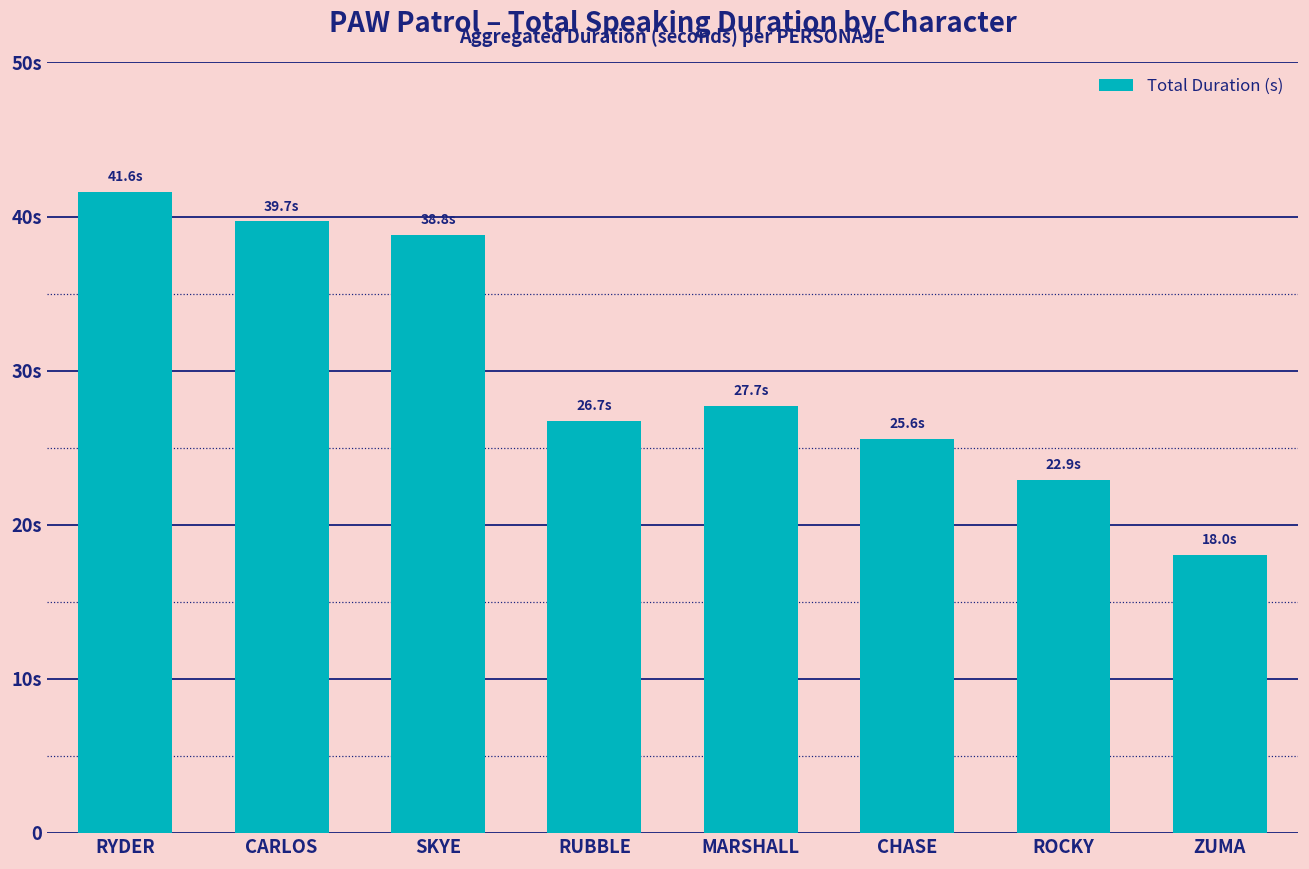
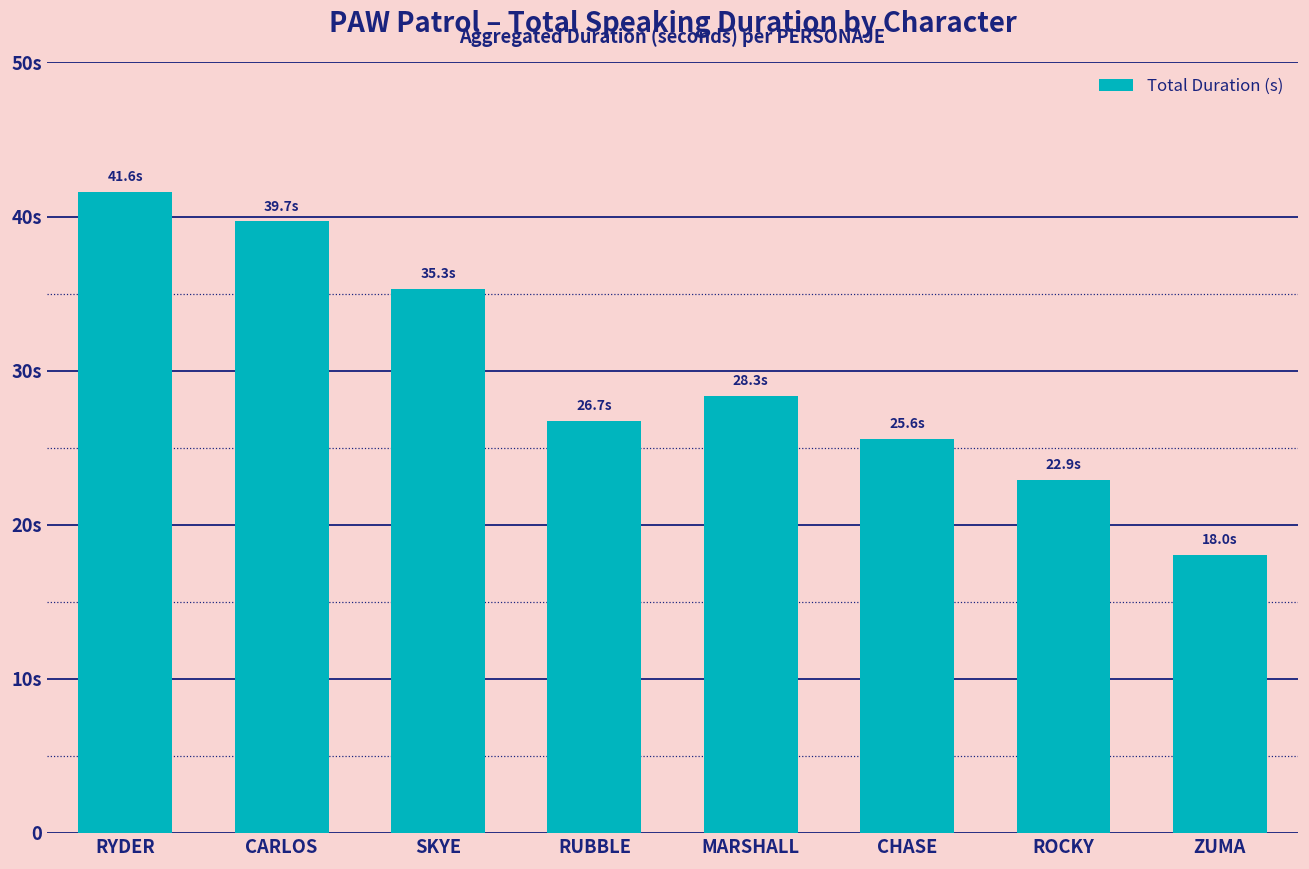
  {
    "RYDER": "41.6s",
    "CARLOS": "39.7s",
-   "SKYE": "38.8s",
+   "SKYE": "35.3s",
    "RUBBLE": "26.7s",
-   "MARSHALL": "27.7s",
+   "MARSHALL": "28.3s",
    "CHASE": "25.6s",
    "ROCKY": "22.9s",
    "ZUMA": "18.0s"
  }
